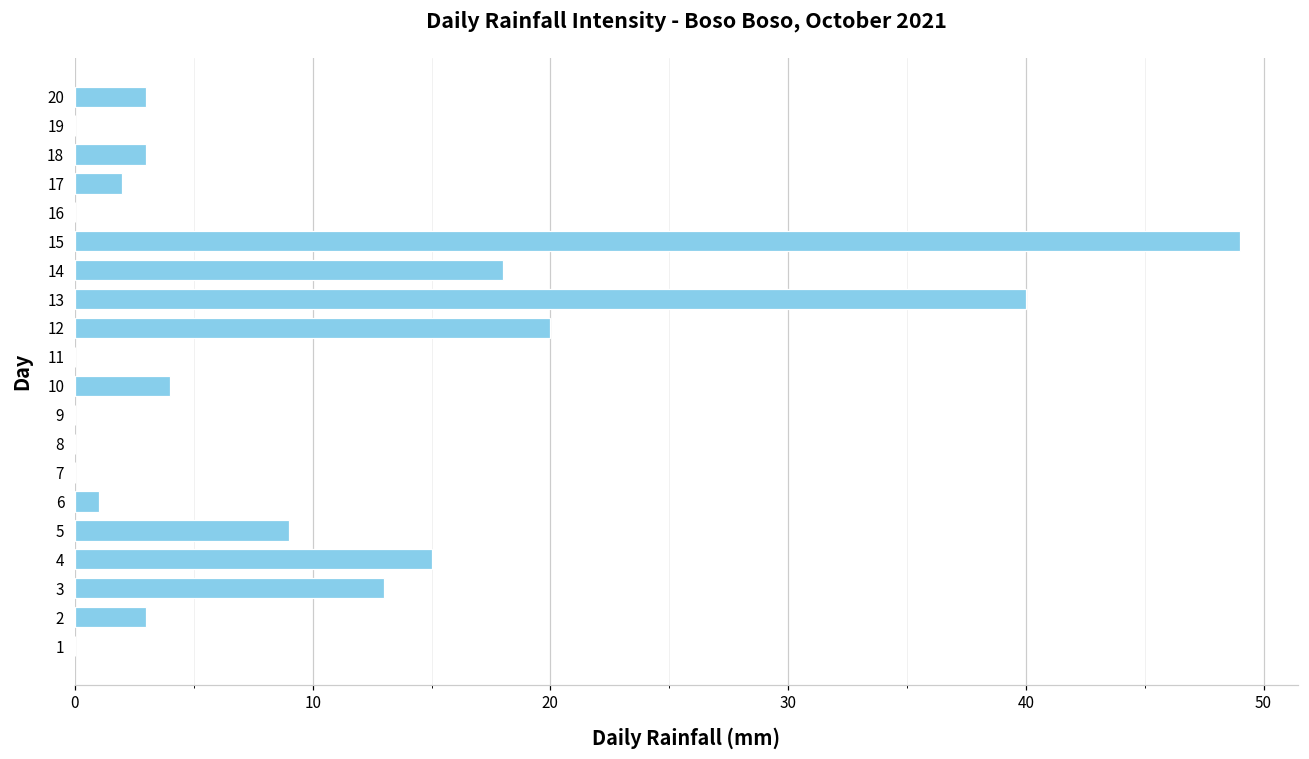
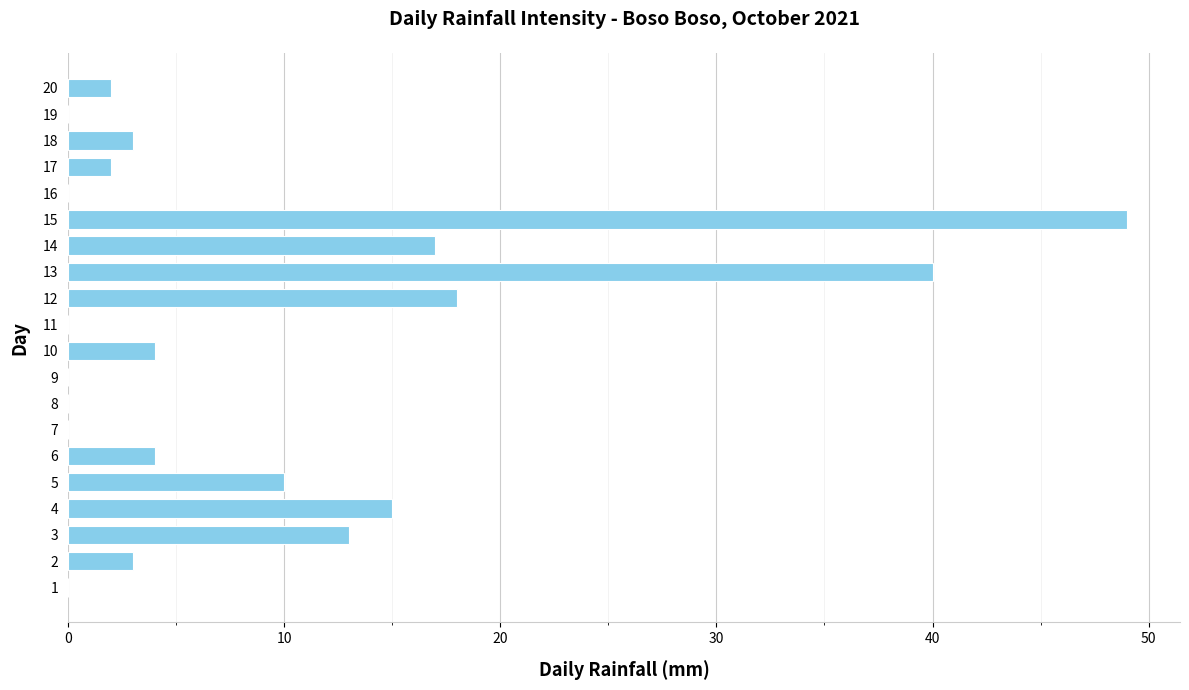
  {
-   "20": 3,
+   "20": 2,
    "19": 0,
    "18": 3,
    "17": 2,
    "16": 0,
    "15": 49,
-   "14": 18,
+   "14": 17,
    "13": 40,
-   "12": 20,
+   "12": 18,
    "11": 0,
    "10": 4,
    "9": 0,
    "8": 0,
    "7": 0,
-   "6": 1,
-   "5": 9,
+   "6": 4,
+   "5": 10,
    "4": 15,
    "3": 13,
    "2": 3,
    "1": 0
  }
